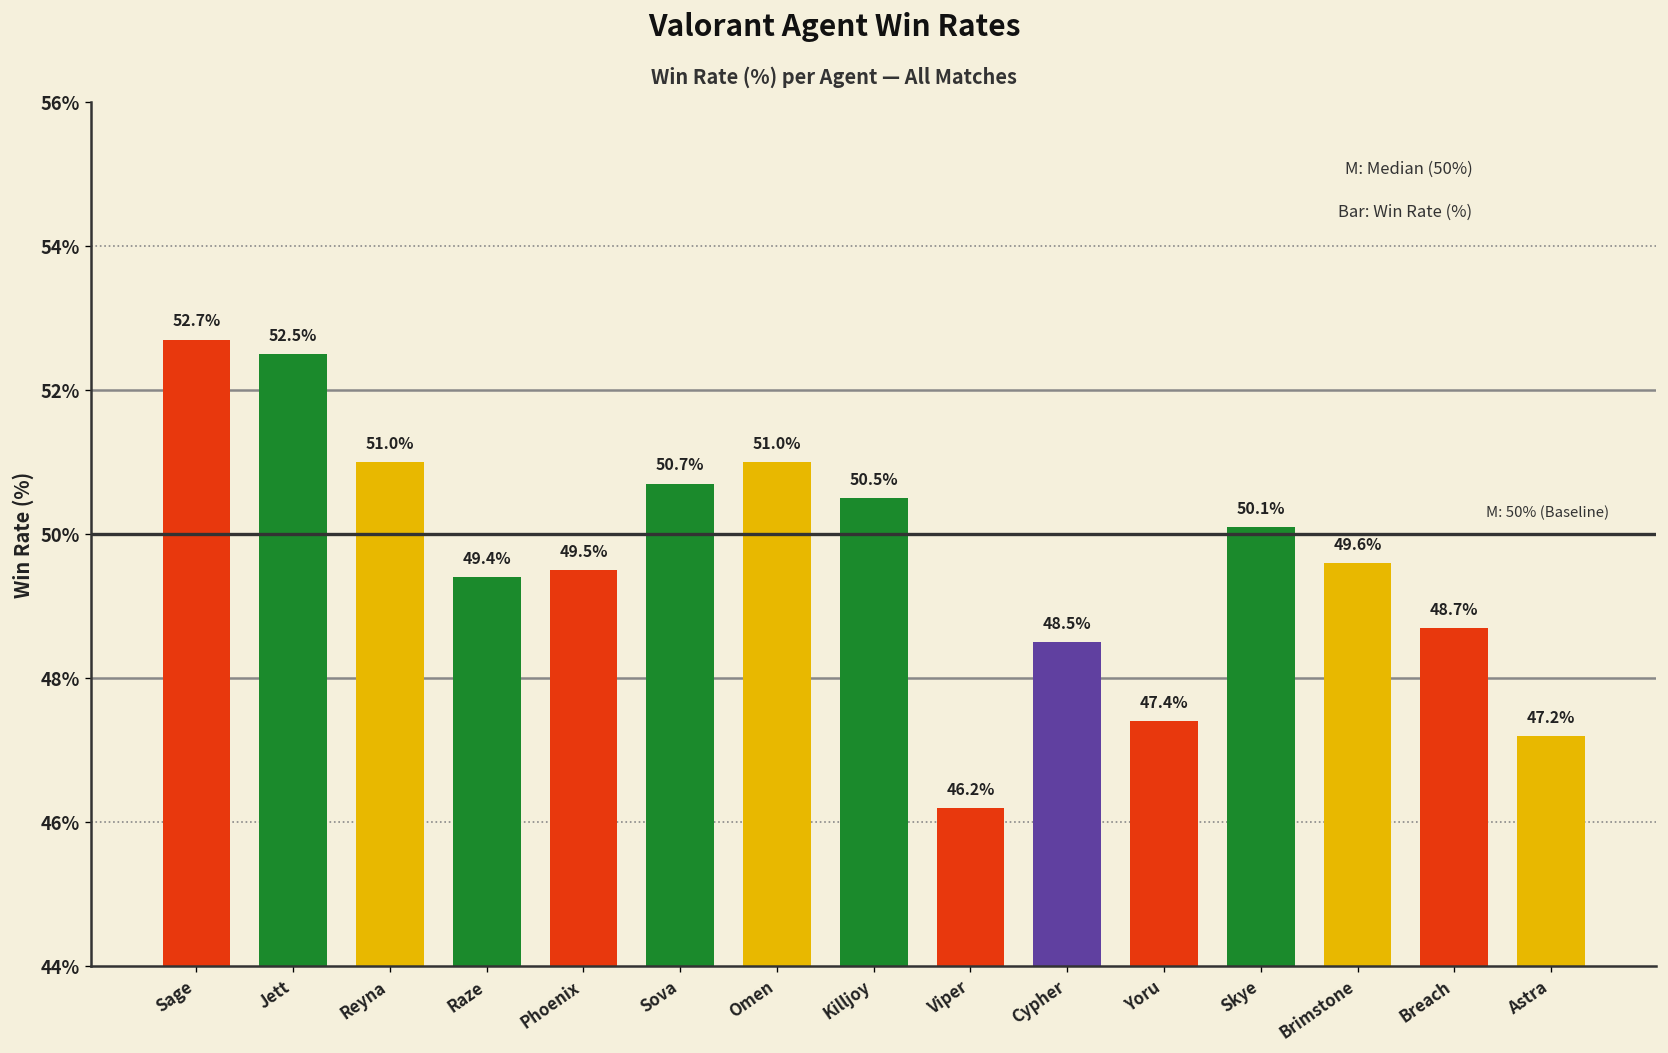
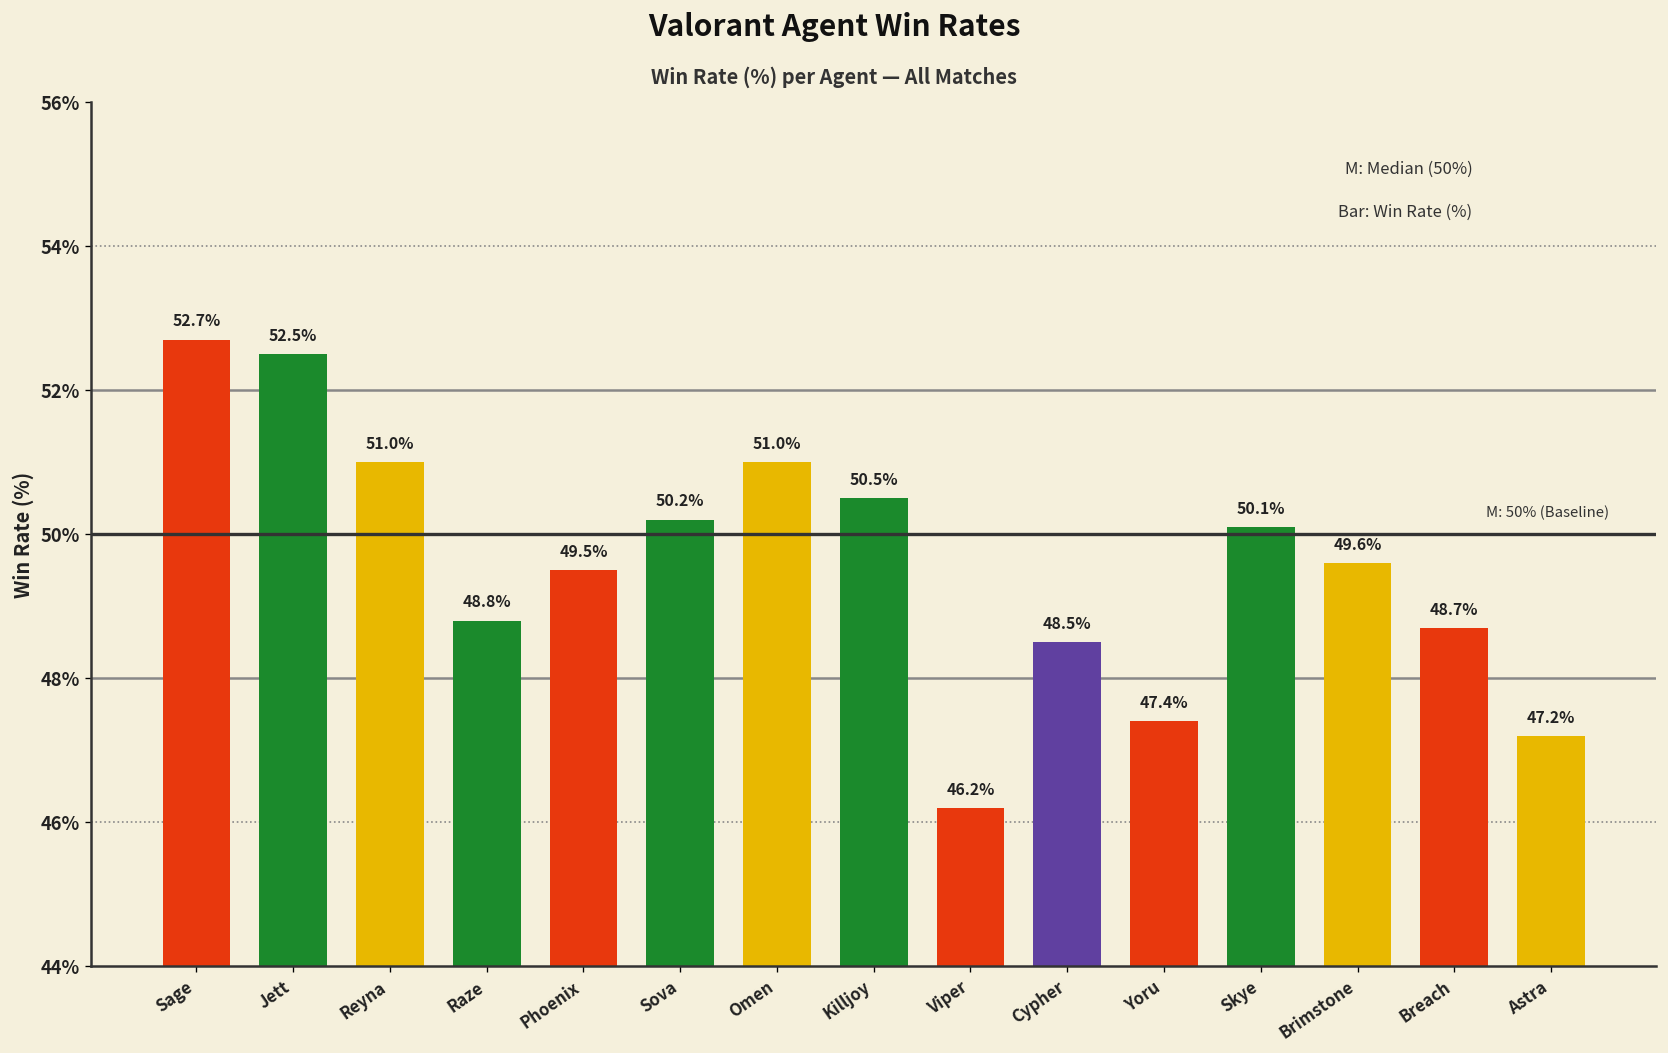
  {
    "Sage": "52.7%",
    "Jett": "52.5%",
    "Reyna": "51.0%",
-   "Raze": "49.4%",
+   "Raze": "48.8%",
    "Phoenix": "49.5%",
-   "Sova": "50.7%",
+   "Sova": "50.2%",
    "Omen": "51.0%",
    "Killjoy": "50.5%",
    "Viper": "46.2%",
    "Cypher": "48.5%",
    "Yoru": "47.4%",
    "Skye": "50.1%",
    "Brimstone": "49.6%",
    "Breach": "48.7%",
    "Astra": "47.2%"
  }
